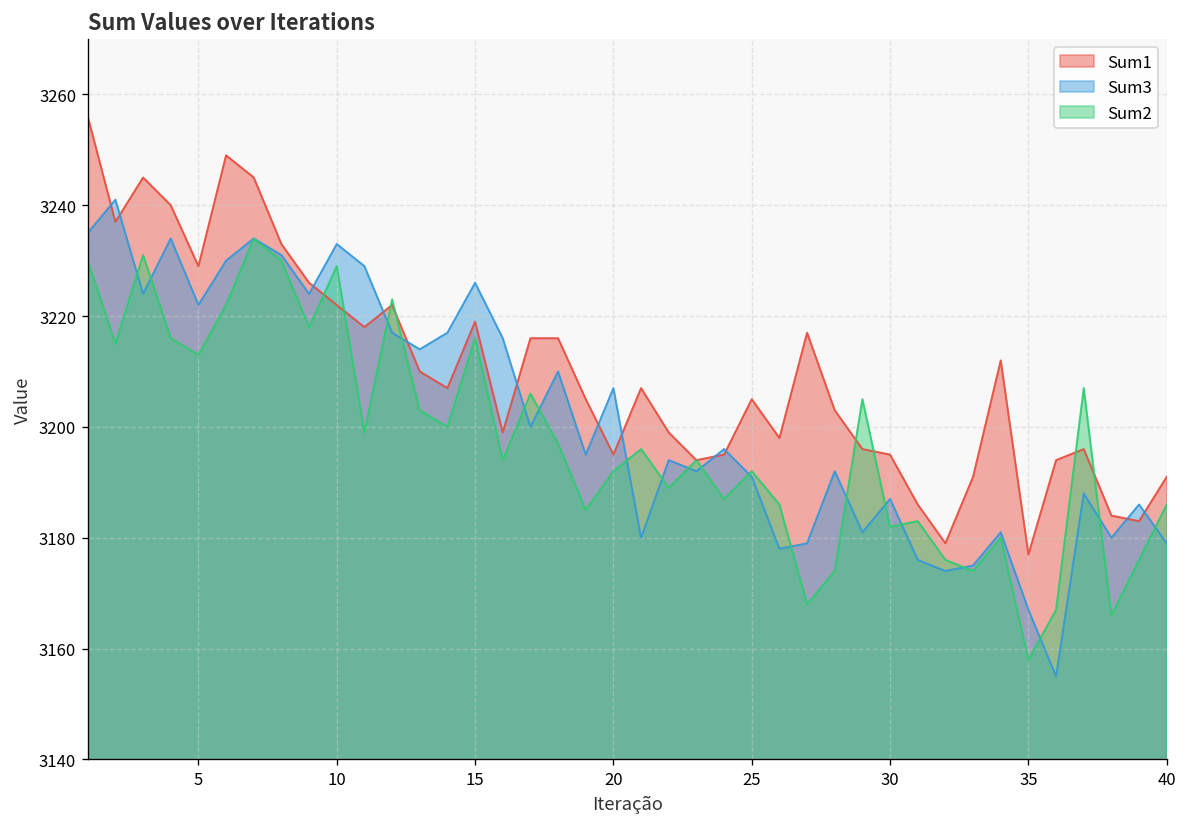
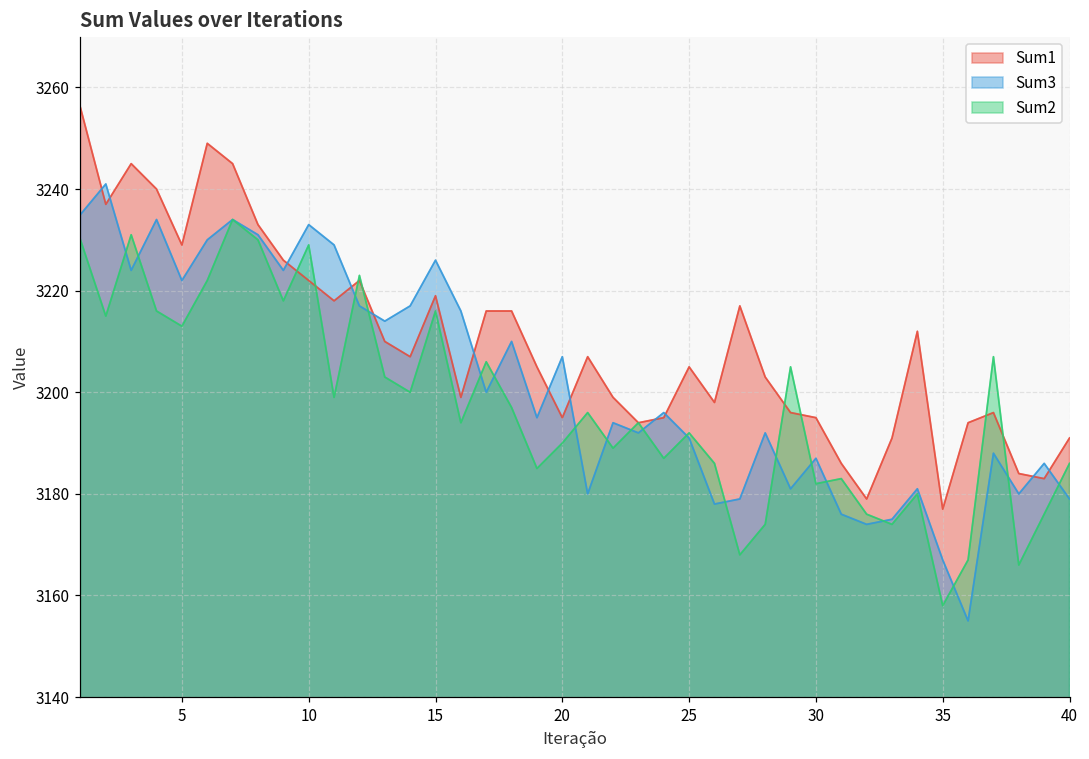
  {
    "Sum1": {
      "5": 3229,
      "10": 3222,
      "15": 3219,
      "20": 3195,
      "25": 3205,
      "30": 3195,
      "35": 3177,
      "40": 3191
    },
    "Sum3": {
      "5": 3222,
      "10": 3233,
      "15": 3226,
      "20": 3207,
      "25": 3191,
      "30": 3187,
      "35": 3167,
      "40": 3179
    },
    "Sum2": {
      "5": 3213,
      "10": 3229,
      "15": 3216,
-     "20": 3192,
+     "20": 3190,
      "25": 3192,
      "30": 3182,
      "35": 3158,
      "40": 3186
    }
  }
